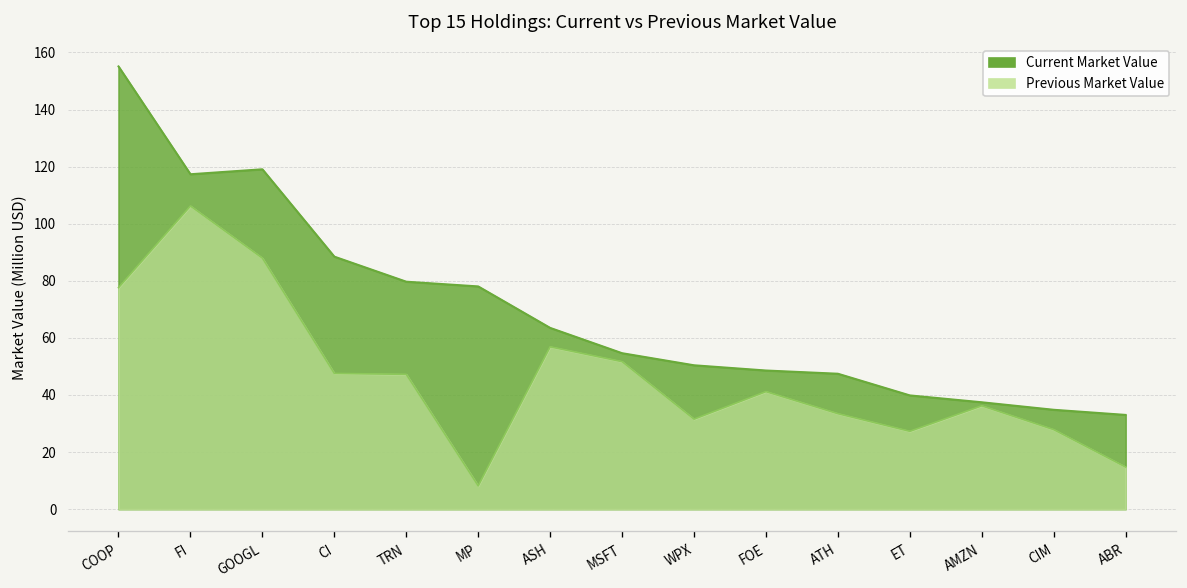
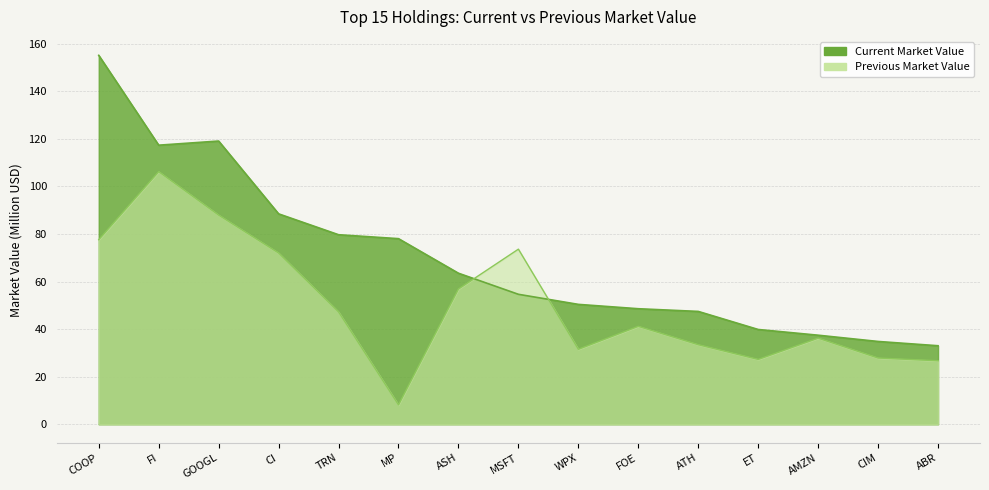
  {
    "Current Market Value": {
      "COOP": 155,
      "FI": 117,
      "GOOGL": 119,
      "CI": 88,
      "TRN": 80,
      "MP": 78,
      "ASH": 64,
      "MSFT": 55,
      "WPX": 50,
      "FOE": 49,
      "ATH": 47,
      "ET": 40,
      "AMZN": 37,
      "CIM": 35,
      "ABR": 33
    },
    "Previous Market Value": {
      "COOP": 78,
      "FI": 106,
      "GOOGL": 88,
-     "CI": 48,
+     "CI": 72,
      "TRN": 47,
      "MP": 8,
      "ASH": 57,
-     "MSFT": 52,
+     "MSFT": 74,
      "WPX": 32,
      "FOE": 41,
      "ATH": 33,
      "ET": 27,
      "AMZN": 36,
      "CIM": 28,
-     "ABR": 15
+     "ABR": 27
    }
  }
